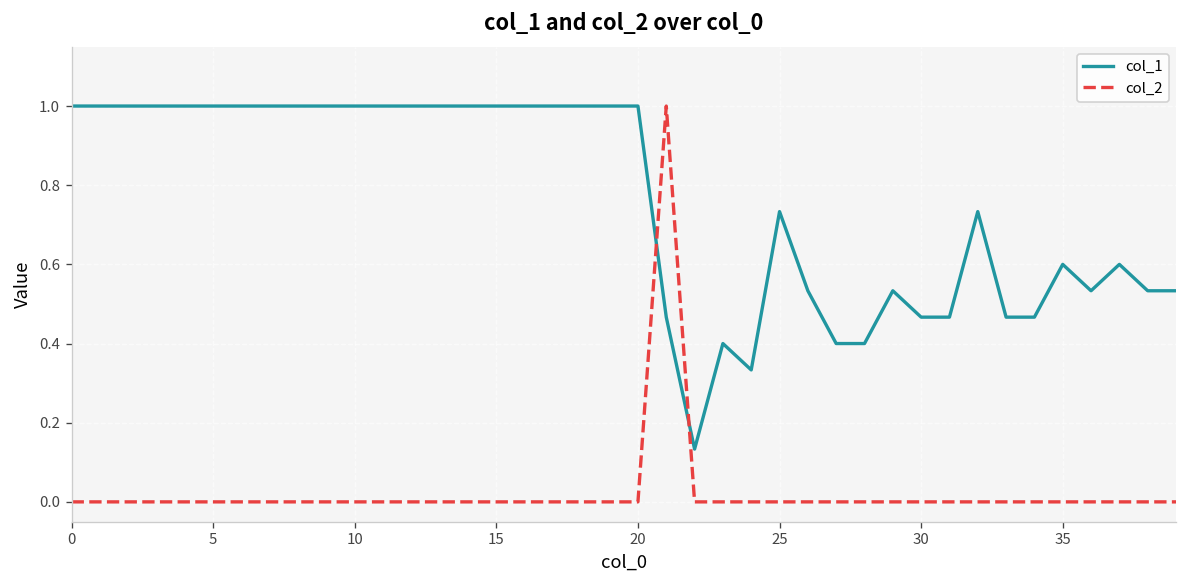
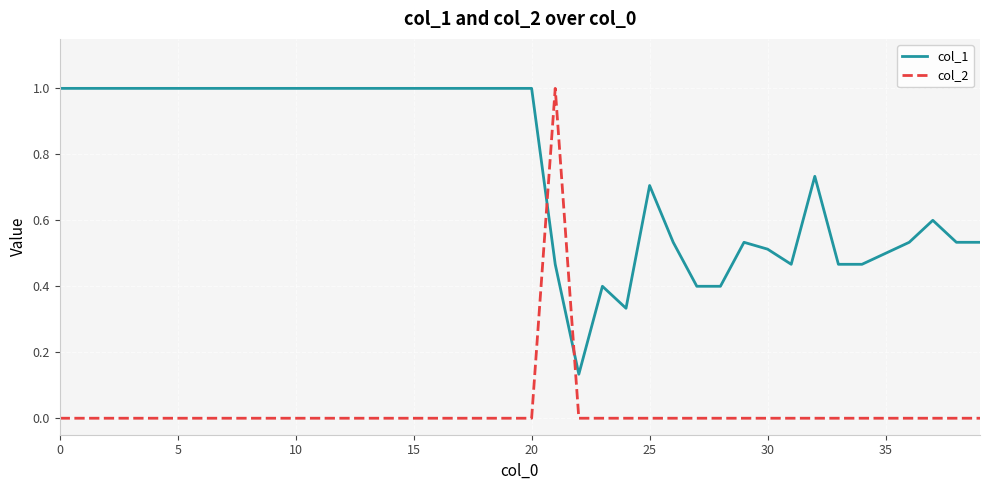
  {
    "col_1": {
      "0": 1.00,
      "5": 1.00,
      "10": 1.00,
      "15": 1.00,
      "20": 1.00,
-     "25": 0.73,
-     "30": 0.47,
-     "35": 0.6
+     "25": 0.71,
+     "30": 0.51,
+     "35": 0.5
    },
    "col_2": {
      "0": 0.00,
      "5": 0.00,
      "10": 0.00,
      "15": 0.00,
      "20": 0.00,
      "25": 0.00,
      "30": 0.00,
      "35": 0.00
    }
  }
